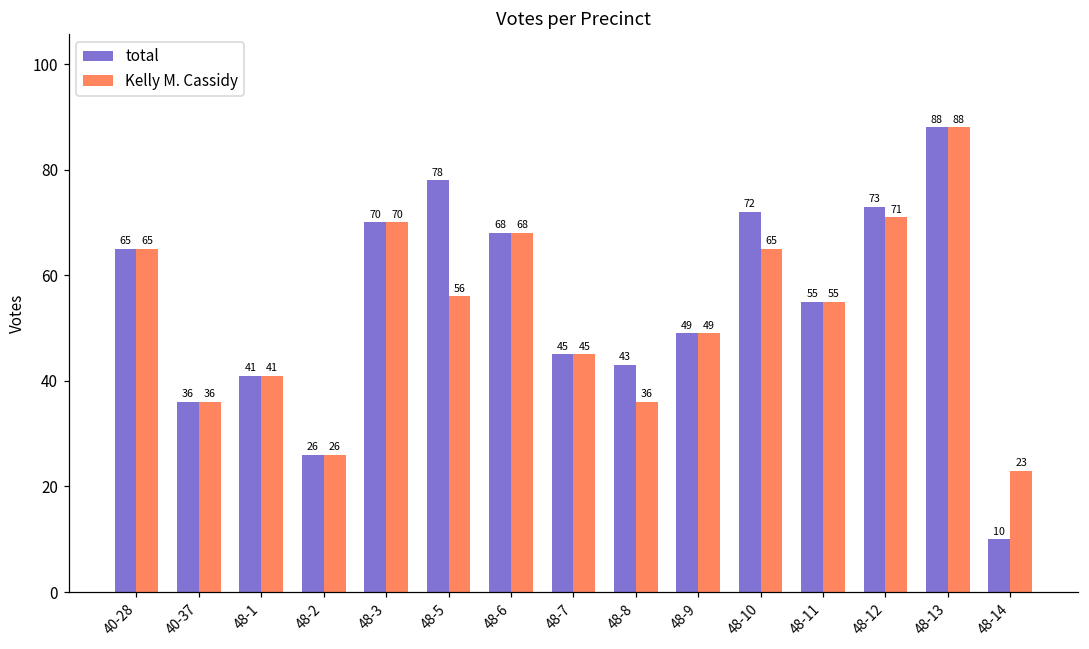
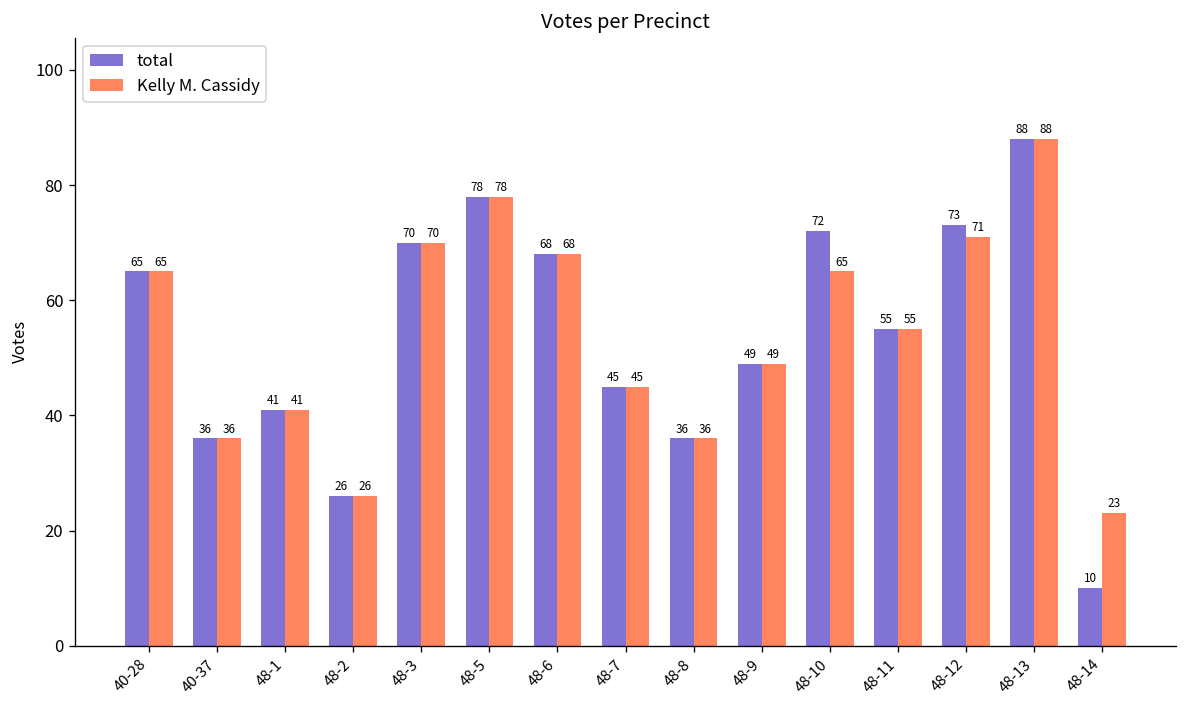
  {
    "total": {
      "40-28": 65,
      "40-37": 36,
      "48-1": 41,
      "48-2": 26,
      "48-3": 70,
      "48-5": 78,
      "48-6": 68,
      "48-7": 45,
-     "48-8": 43,
+     "48-8": 36,
      "48-9": 49,
      "48-10": 72,
      "48-11": 55,
      "48-12": 73,
      "48-13": 88,
      "48-14": 10
    },
    "Kelly M. Cassidy": {
      "40-28": 65,
      "40-37": 36,
      "48-1": 41,
      "48-2": 26,
      "48-3": 70,
-     "48-5": 56,
+     "48-5": 78,
      "48-6": 68,
      "48-7": 45,
      "48-8": 36,
      "48-9": 49,
      "48-10": 65,
      "48-11": 55,
      "48-12": 71,
      "48-13": 88,
      "48-14": 23
    }
  }
